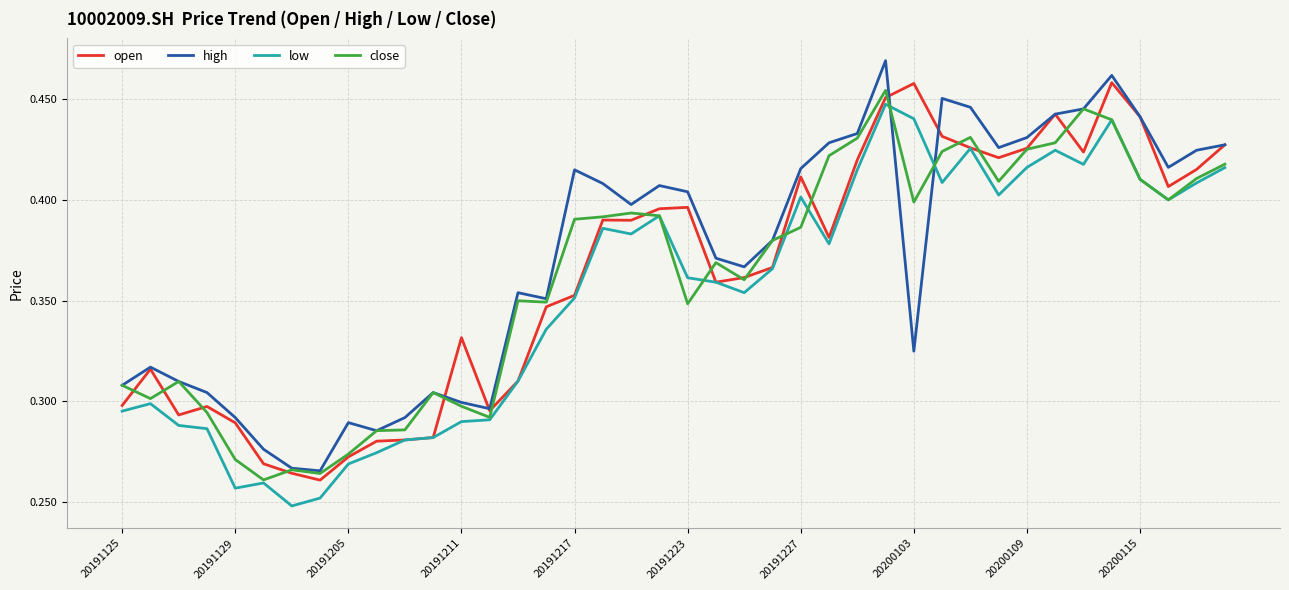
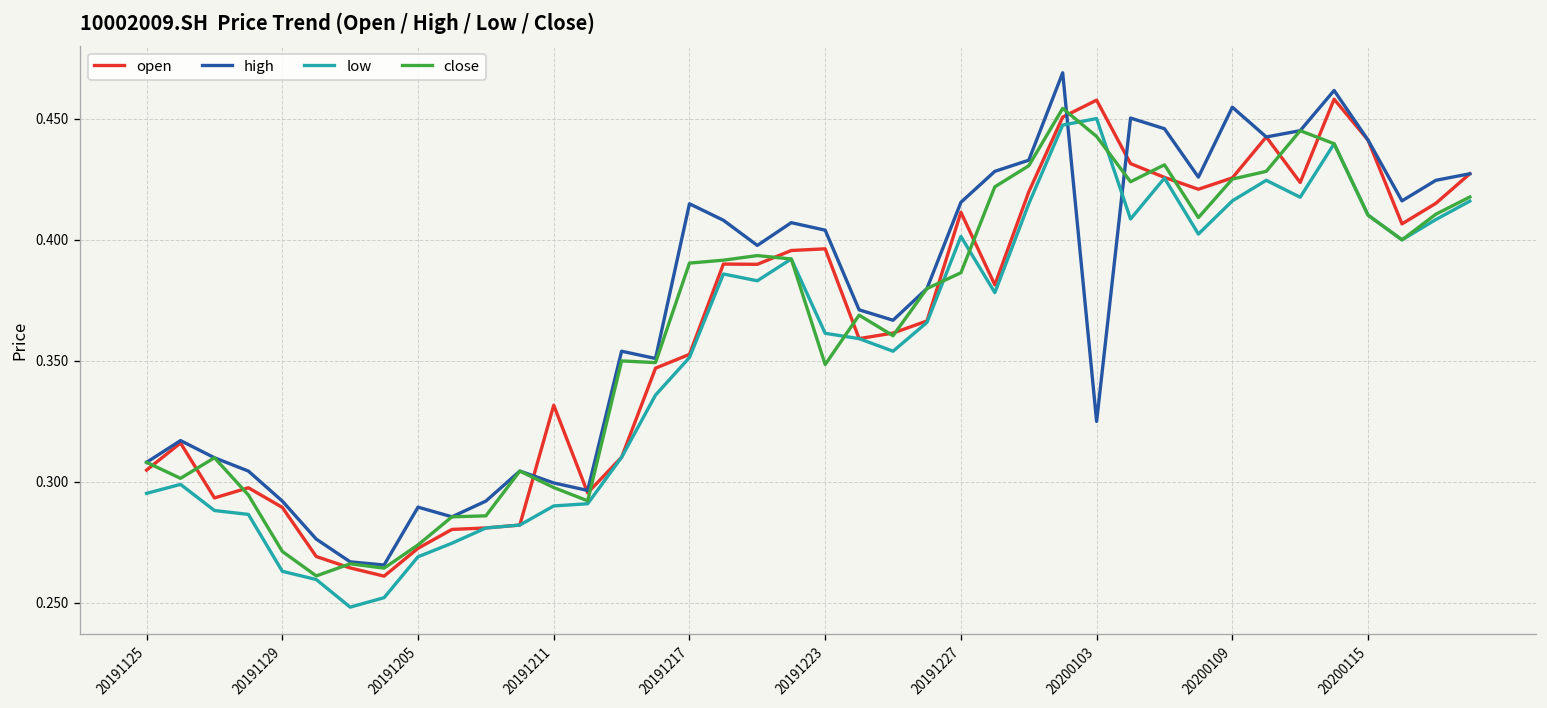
  {
    "open": {
-     "20191125": 0.298,
+     "20191125": 0.305,
      "20191129": 0.289,
      "20191205": 0.273,
      "20191211": 0.332,
      "20191217": 0.353,
      "20191223": 0.396,
      "20191227": 0.411,
      "20200103": 0.458
    },
    "high": {
      "20191129": 0.292,
      "20191205": 0.290,
      "20191211": 0.300,
      "20191217": 0.415,
      "20191223": 0.404,
      "20191227": 0.415,
      "20200103": 0.325,
-     "20200109": 0.431
+     "20200109": 0.455
    },
    "low": {
      "20191125": 0.295,
-     "20191129": 0.257,
+     "20191129": 0.263,
      "20191205": 0.269,
      "20191211": 0.290,
      "20191217": 0.351,
      "20191223": 0.361,
      "20191227": 0.401,
-     "20200103": 0.440,
+     "20200103": 0.450,
      "20200109": 0.416
    },
    "close": {
      "20191129": 0.271,
      "20191205": 0.274,
      "20191211": 0.298,
      "20191217": 0.390,
      "20191223": 0.348,
      "20191227": 0.386,
-     "20200103": 0.399
+     "20200103": 0.443
    }
  }
